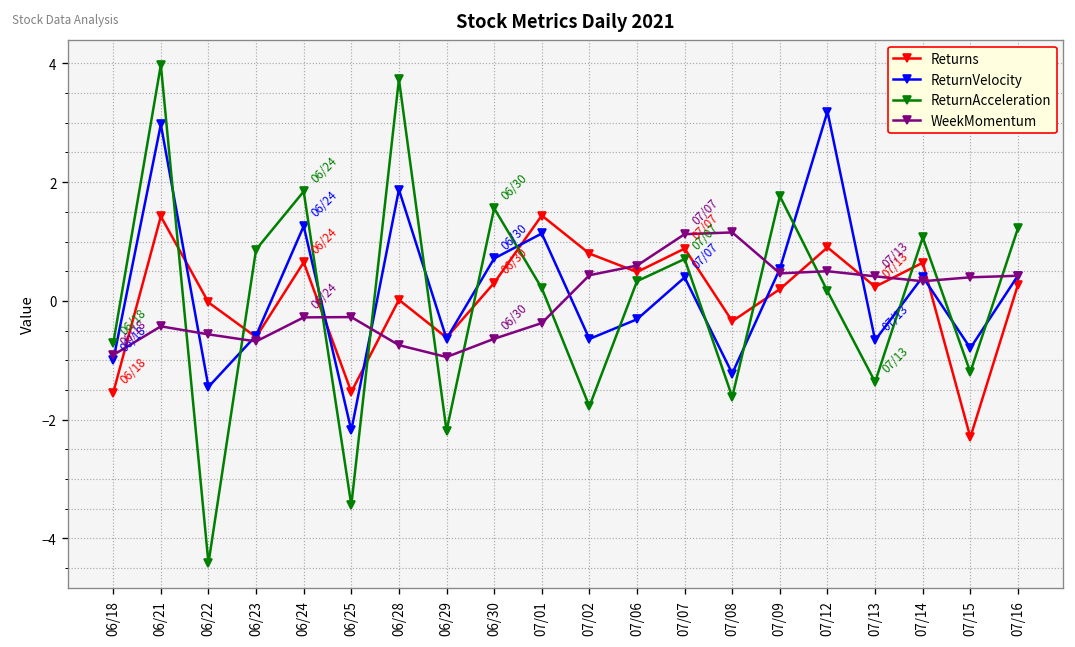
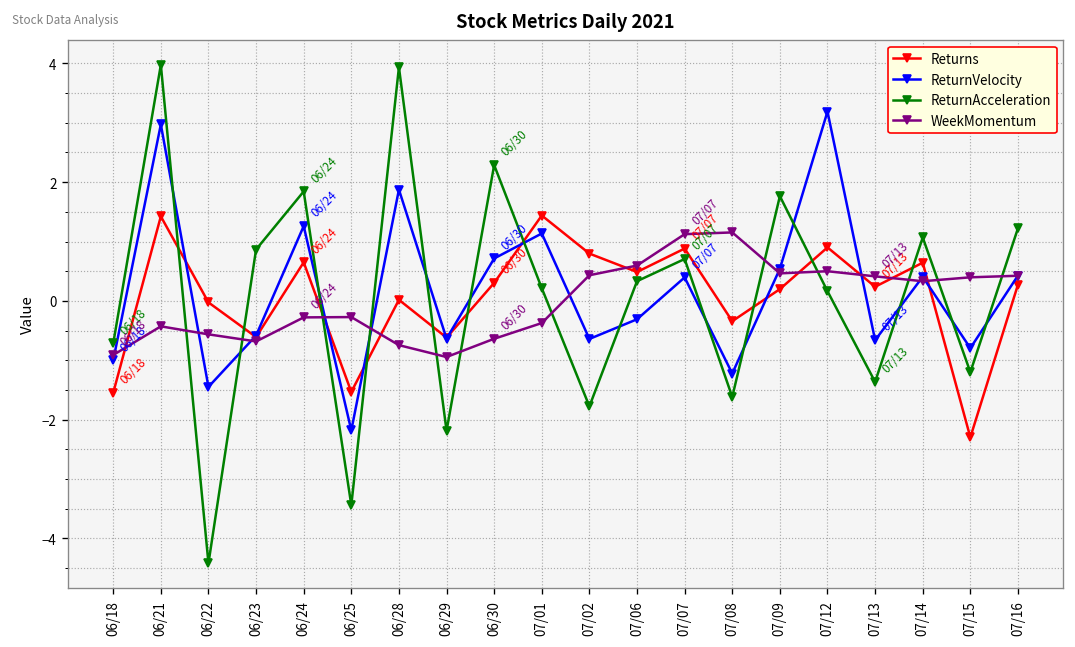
  {
    "Returns": {
      "06/18": -1.5,
      "06/21": 1.4,
      "06/22": 0.0,
      "06/24": 0.6,
      "06/25": -1.5,
      "06/28": 0.0,
      "06/30": 0.3,
      "07/01": 1.4,
      "07/02": 0.8,
      "07/06": 0.5,
      "07/08": -0.3,
      "07/09": 0.2,
      "07/12": 0.9,
      "07/13": 0.2,
      "07/14": 0.6,
      "07/15": -2.3,
      "07/16": 0.3
    },
    "ReturnVelocity": {
      "06/21": 3.0,
      "06/22": -1.4,
      "06/25": -2.2,
      "06/28": 1.9,
      "07/01": 1.1,
      "07/02": -0.6,
      "07/06": -0.3,
      "07/07": 0.4,
      "07/08": -1.2,
      "07/09": 0.5,
      "07/12": 3.2,
      "07/14": 0.4,
      "07/15": -0.8
    },
    "ReturnAcceleration": {
      "06/21": 4.0,
      "06/22": -4.4,
      "06/23": 0.9,
      "06/25": -3.4,
-     "06/28": 3.7,
+     "06/28": 3.9,
      "06/29": -2.2,
-     "06/30": 1.6,
+     "06/30": 2.3,
      "07/01": 0.2,
      "07/02": -1.8,
      "07/06": 0.3,
      "07/08": -1.6,
      "07/09": 1.8,
      "07/12": 0.2,
      "07/13": -1.4,
      "07/14": 1.1,
      "07/15": -1.2,
      "07/16": 1.2
    },
    "WeekMomentum": {
      "06/21": -0.4,
      "06/22": -0.6,
      "06/23": -0.7,
      "06/25": -0.3,
      "06/28": -0.7,
      "06/29": -0.9,
      "07/01": -0.4,
      "07/02": 0.4,
      "07/06": 0.6,
      "07/08": 1.2,
      "07/09": 0.5,
      "07/12": 0.5,
      "07/14": 0.3,
      "07/15": 0.4
    }
  }
